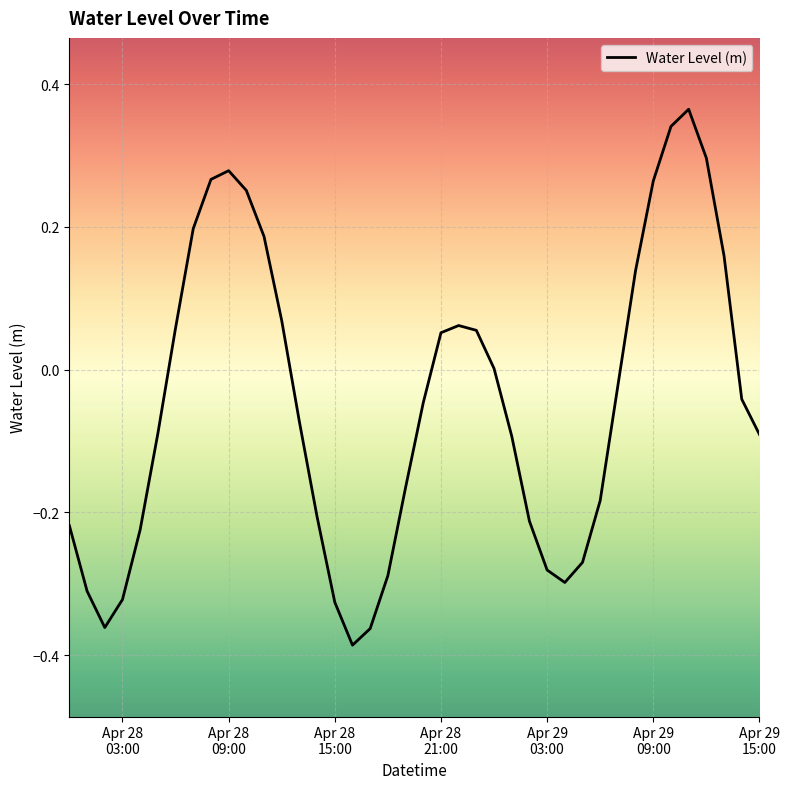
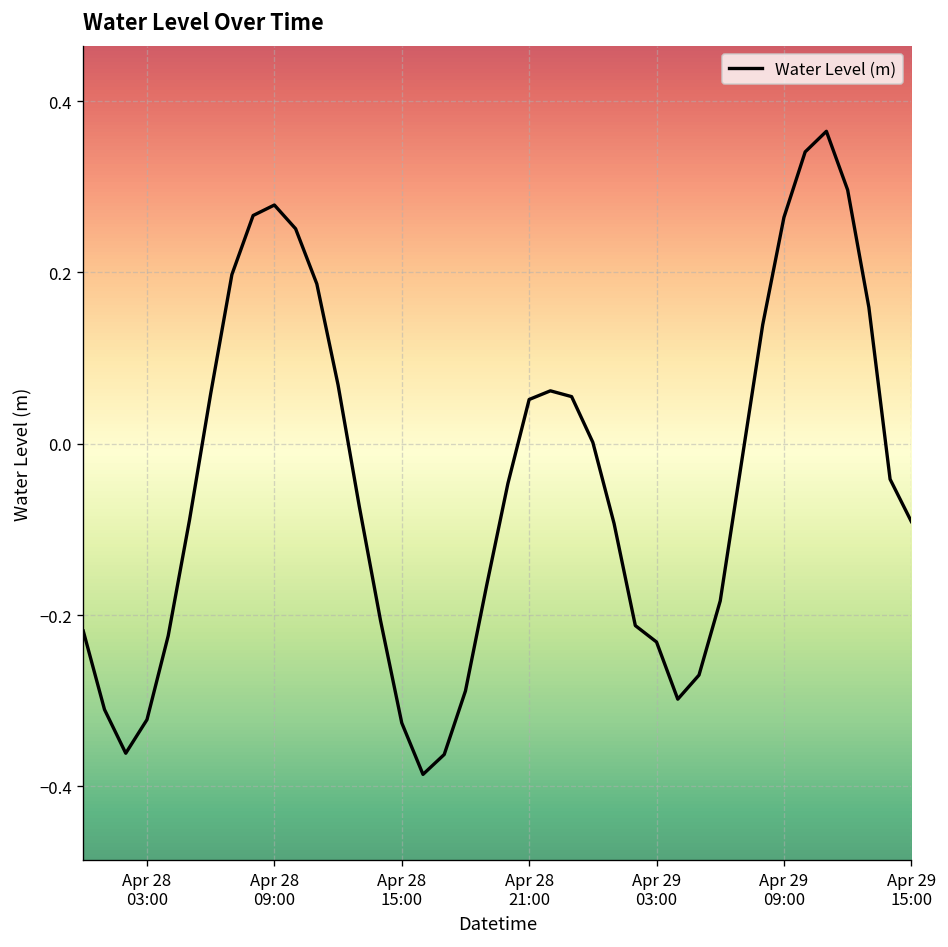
  {
    "Apr 28 03:00": -0.32,
    "Apr 28 09:00": 0.28,
    "Apr 28 15:00": -0.33,
    "Apr 28 21:00": 0.05,
-   "Apr 29 03:00": -0.28,
+   "Apr 29 03:00": -0.23,
    "Apr 29 09:00": 0.26,
    "Apr 29 15:00": -0.09
  }
